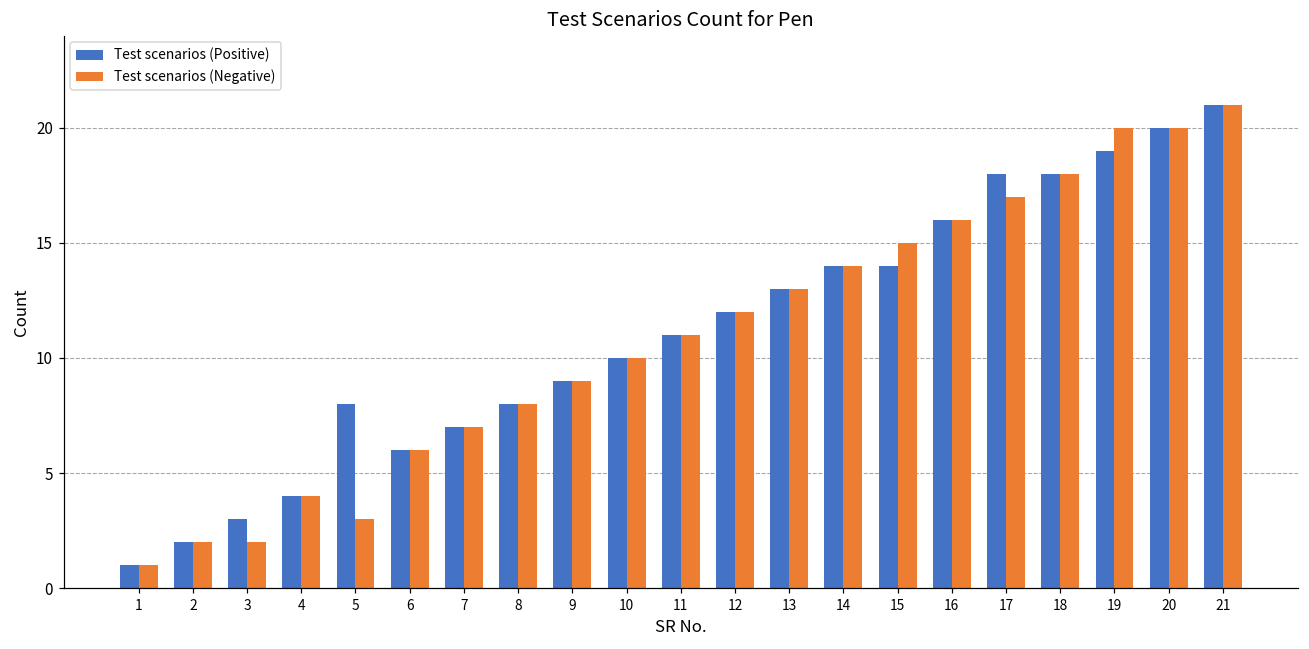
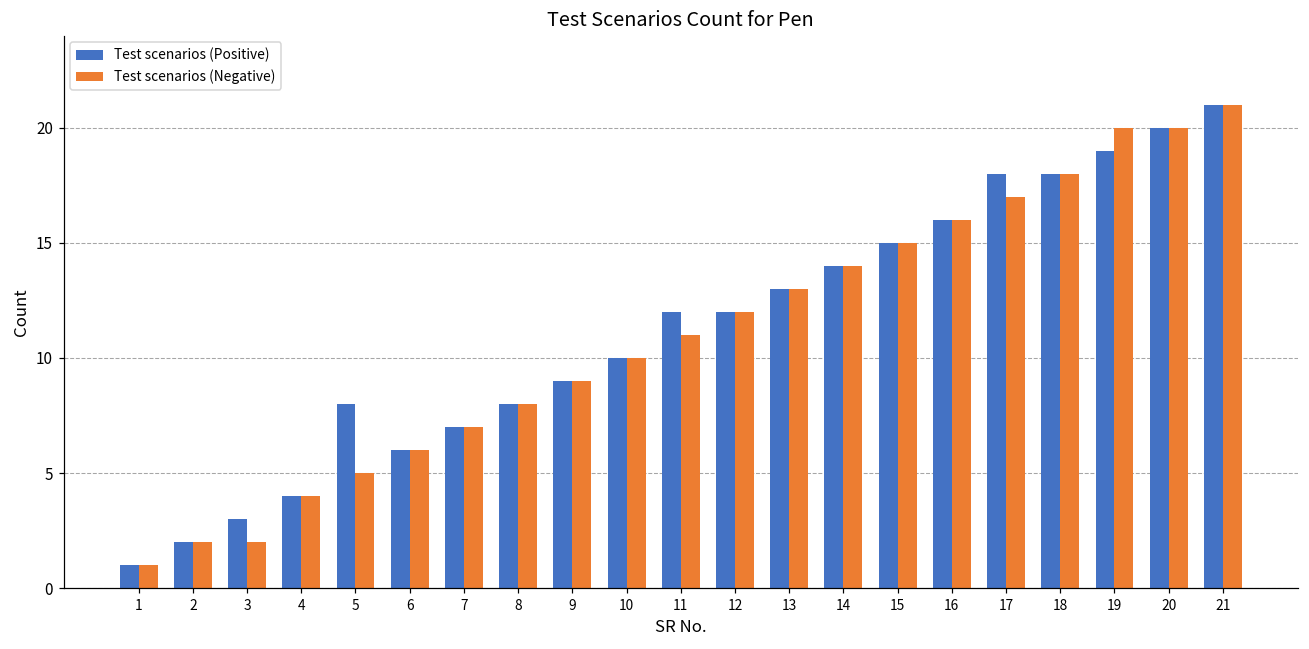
  {
    "Test scenarios (Positive)": {
      "1": 1,
      "2": 2,
      "3": 3,
      "4": 4,
      "5": 8,
      "6": 6,
      "7": 7,
      "8": 8,
      "9": 9,
      "10": 10,
-     "11": 11,
+     "11": 12,
      "12": 12,
      "13": 13,
      "14": 14,
-     "15": 14,
+     "15": 15,
      "16": 16,
      "17": 18,
      "18": 18,
      "19": 19,
      "20": 20,
      "21": 21
    },
    "Test scenarios (Negative)": {
      "1": 1,
      "2": 2,
      "3": 2,
      "4": 4,
-     "5": 3,
+     "5": 5,
      "6": 6,
      "7": 7,
      "8": 8,
      "9": 9,
      "10": 10,
      "11": 11,
      "12": 12,
      "13": 13,
      "14": 14,
      "15": 15,
      "16": 16,
      "17": 17,
      "18": 18,
      "19": 20,
      "20": 20,
      "21": 21
    }
  }
